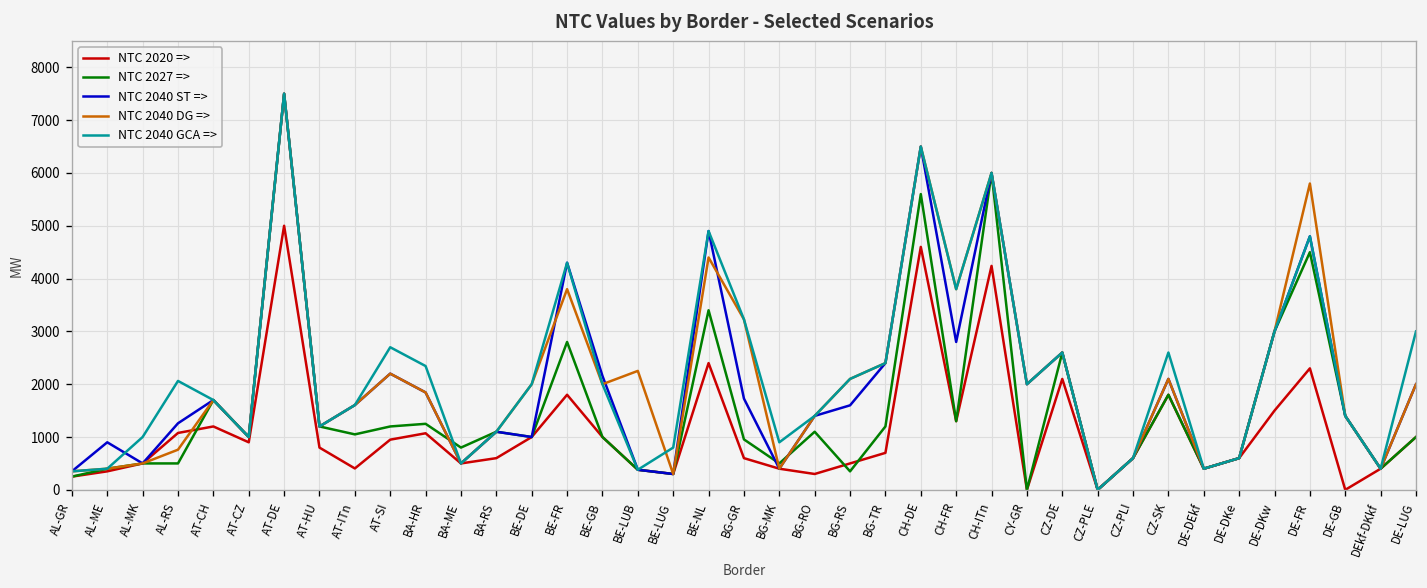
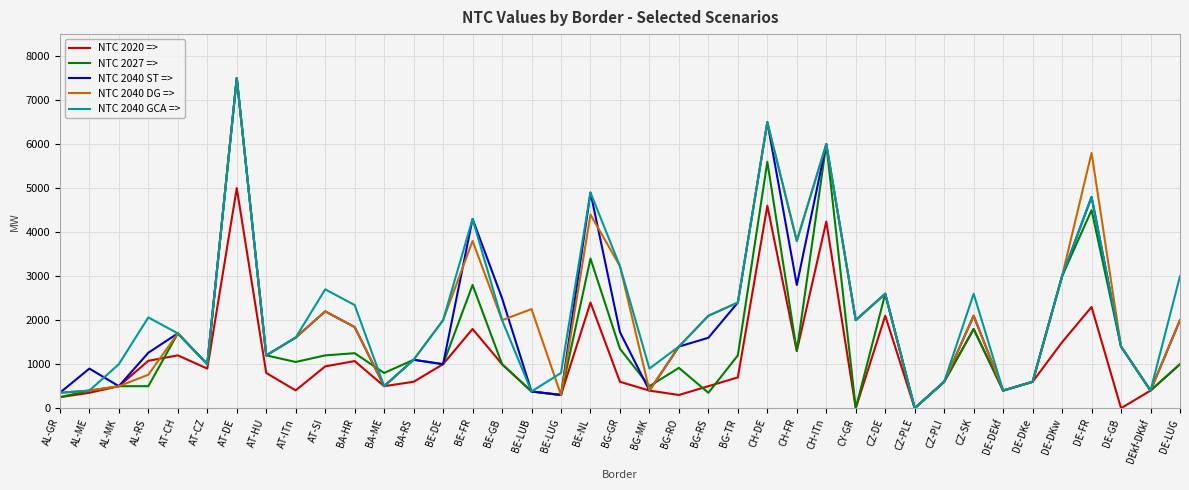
  {
    "NTC 2020 =>": {
      "AL-RS": 1100,
      "AT-CH": 1200,
      "AT-CZ": 900,
      "AT-DE": 5000,
      "AT-HU": 800,
      "AT-ITn": 400,
      "AT-SI": 1000,
      "BA-HR": 1100,
      "BA-RS": 600,
      "BE-FR": 1800,
      "BE-NL": 2400,
      "BG-GR": 600,
      "BG-RO": 300,
      "BG-RS": 500,
      "BG-TR": 700,
      "CH-DE": 4600,
      "CH-ITn": 4200,
      "CZ-DE": 2100,
      "DE-DKw": 1500,
      "DE-FR": 2300,
      "DE-GB": 0
    },
    "NTC 2027 =>": {
      "AL-RS": 500,
      "AT-ITn": 1100,
      "AT-SI": 1200,
      "BA-HR": 1300,
      "BA-ME": 800,
      "BE-FR": 2800,
      "BE-NL": 3400,
-     "BG-GR": 1000,
+     "BG-GR": 1400,
      "BG-MK": 500,
-     "BG-RO": 1100,
+     "BG-RO": 900,
      "BG-RS": 400,
      "BG-TR": 1200,
      "CH-DE": 5600,
      "DE-FR": 4500
    },
    "NTC 2040 ST =>": {
      "AL-ME": 900,
      "AL-RS": 1300,
-     "BE-GB": 2200,
+     "BE-GB": 2500,
      "BG-GR": 1700,
      "BG-RS": 1600,
      "CH-FR": 2800
    },
    "NTC 2040 DG =>": {
      "AL-RS": 800,
      "BE-FR": 3800,
      "BE-LUB": 2300,
      "BE-NL": 4400,
      "DE-FR": 5800
    },
    "NTC 2040 GCA =>": {
      "AL-MK": 1000,
      "AL-RS": 2100,
      "AT-SI": 2700,
      "BA-HR": 2300,
      "BE-LUG": 800,
      "BG-MK": 900,
      "CZ-SK": 2600,
      "DE-LUG": 3000
    }
  }
